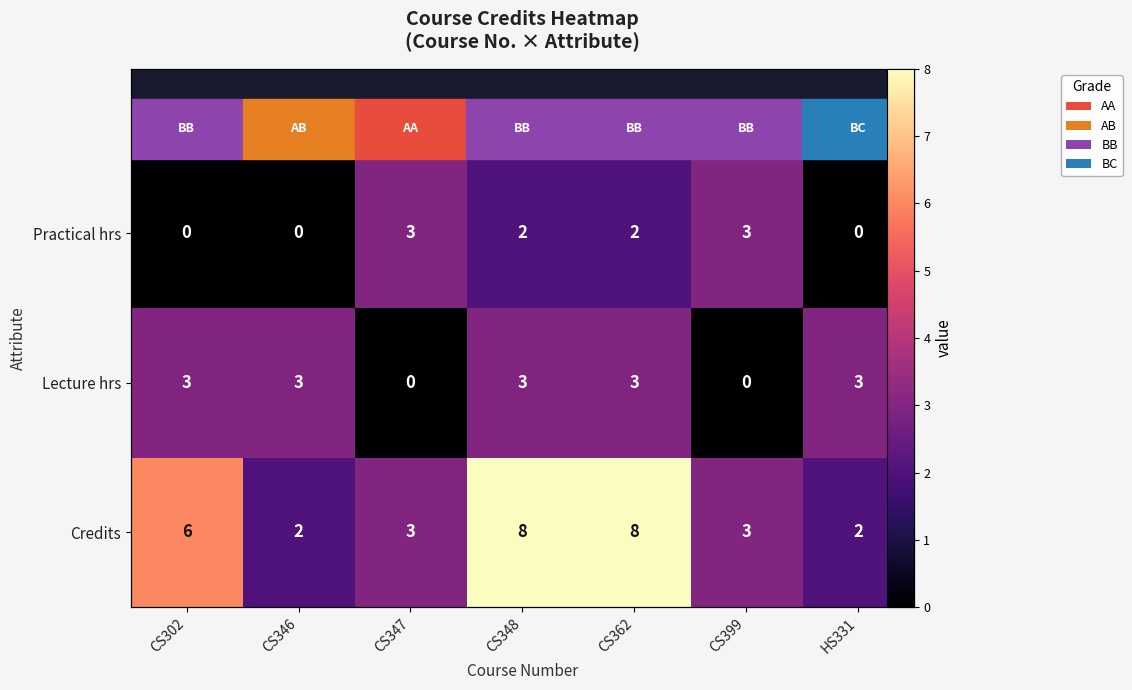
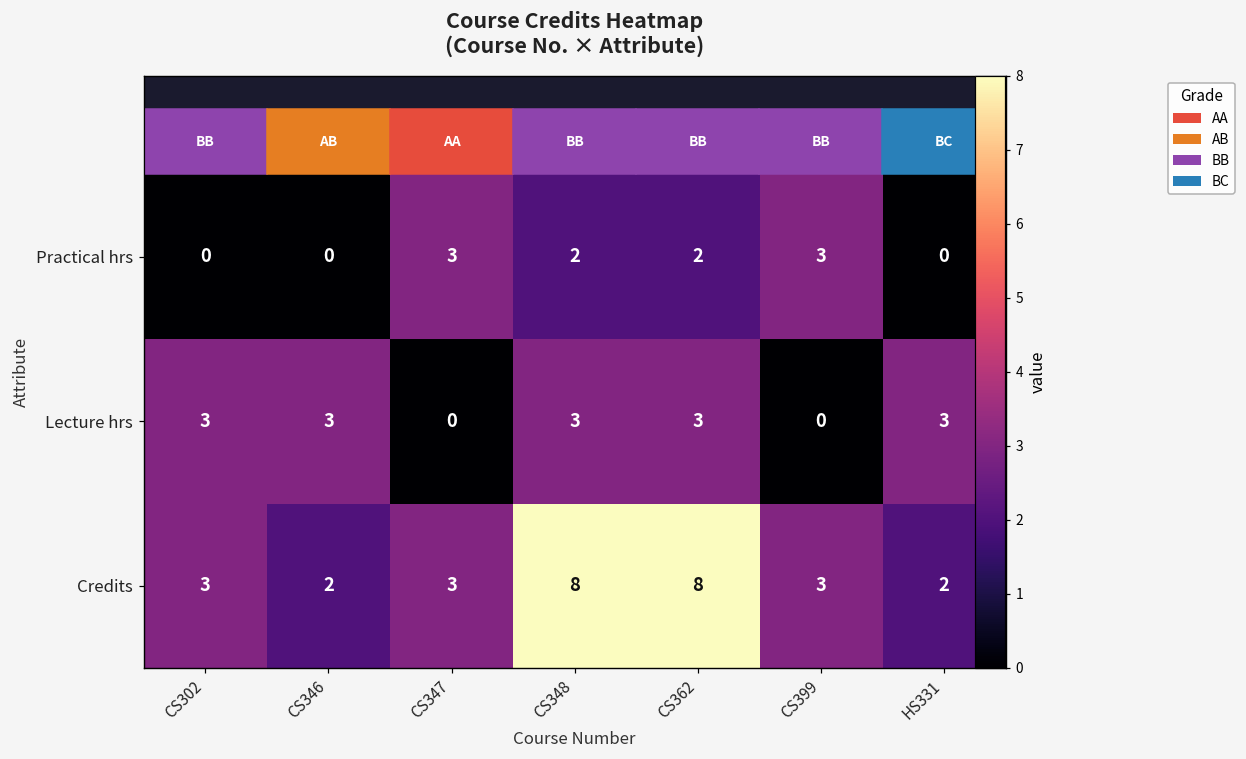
  {
    "Practical hrs": {
      "CS302": 0,
      "CS346": 0,
      "CS347": 3,
      "CS348": 2,
      "CS362": 2,
      "CS399": 3,
      "HS331": 0
    },
    "Lecture hrs": {
      "CS302": 3,
      "CS346": 3,
      "CS347": 0,
      "CS348": 3,
      "CS362": 3,
      "CS399": 0,
      "HS331": 3
    },
    "Credits": {
-     "CS302": 6,
+     "CS302": 3,
      "CS346": 2,
      "CS347": 3,
      "CS348": 8,
      "CS362": 8,
      "CS399": 3,
      "HS331": 2
    }
  }
